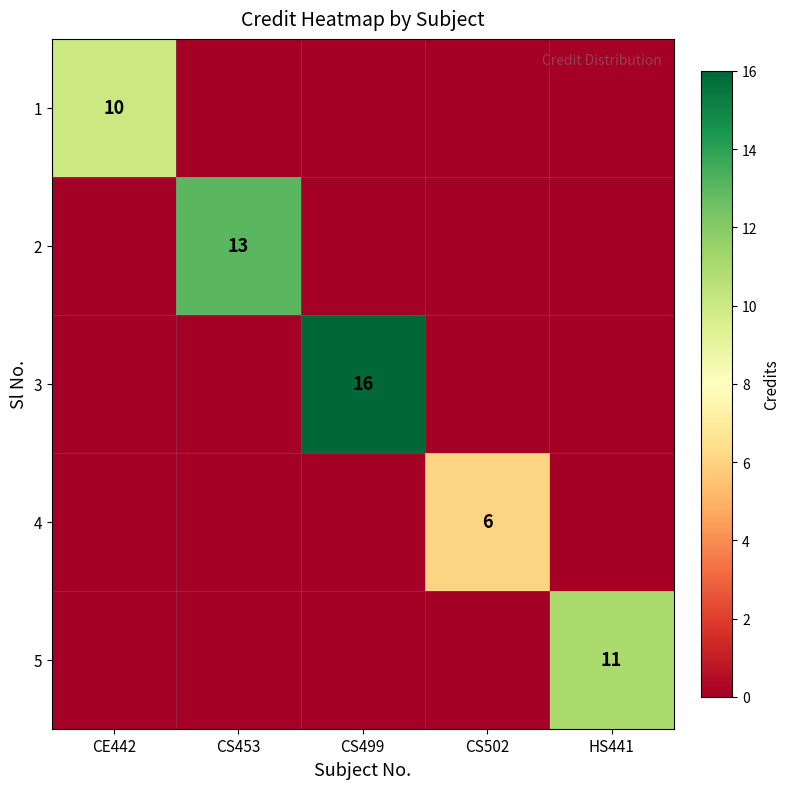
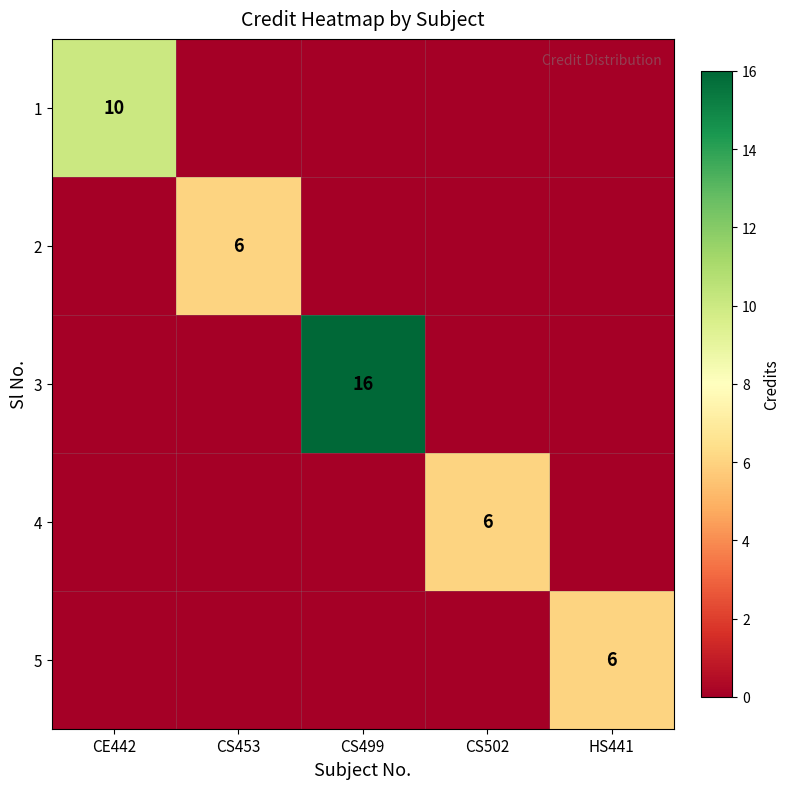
  {
    "1": {
      "CE442": 10
    },
    "2": {
-     "CS453": 13
+     "CS453": 6
    },
    "3": {
      "CS499": 16
    },
    "4": {
      "CS502": 6
    },
    "5": {
-     "HS441": 11
+     "HS441": 6
    }
  }
